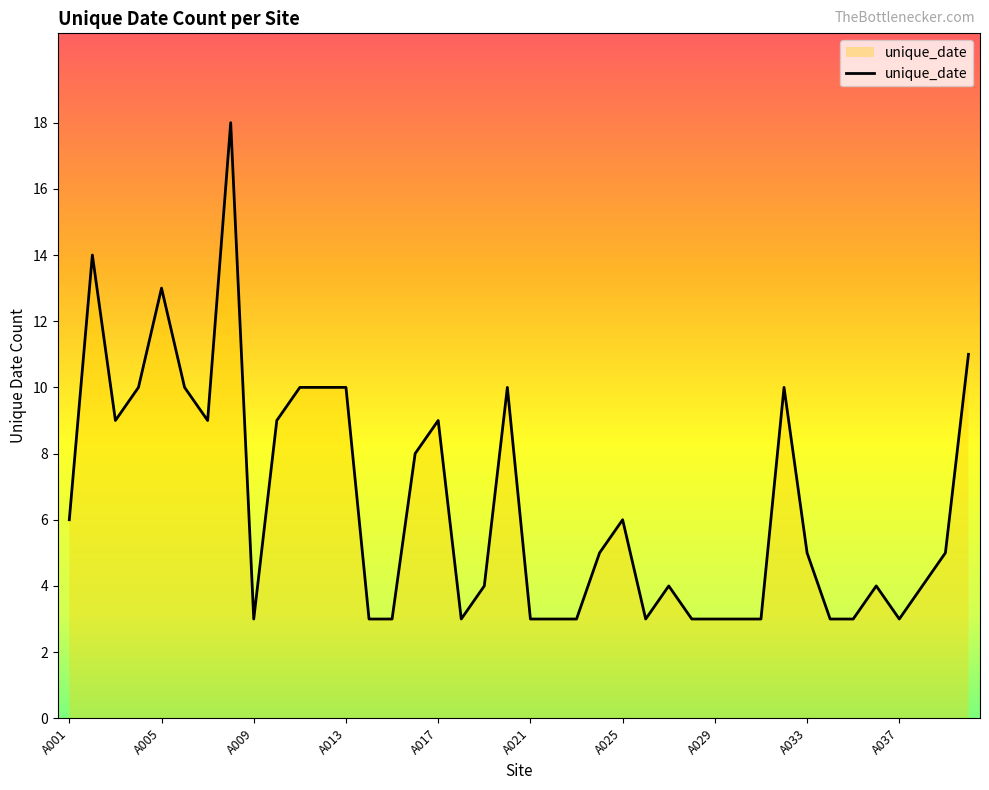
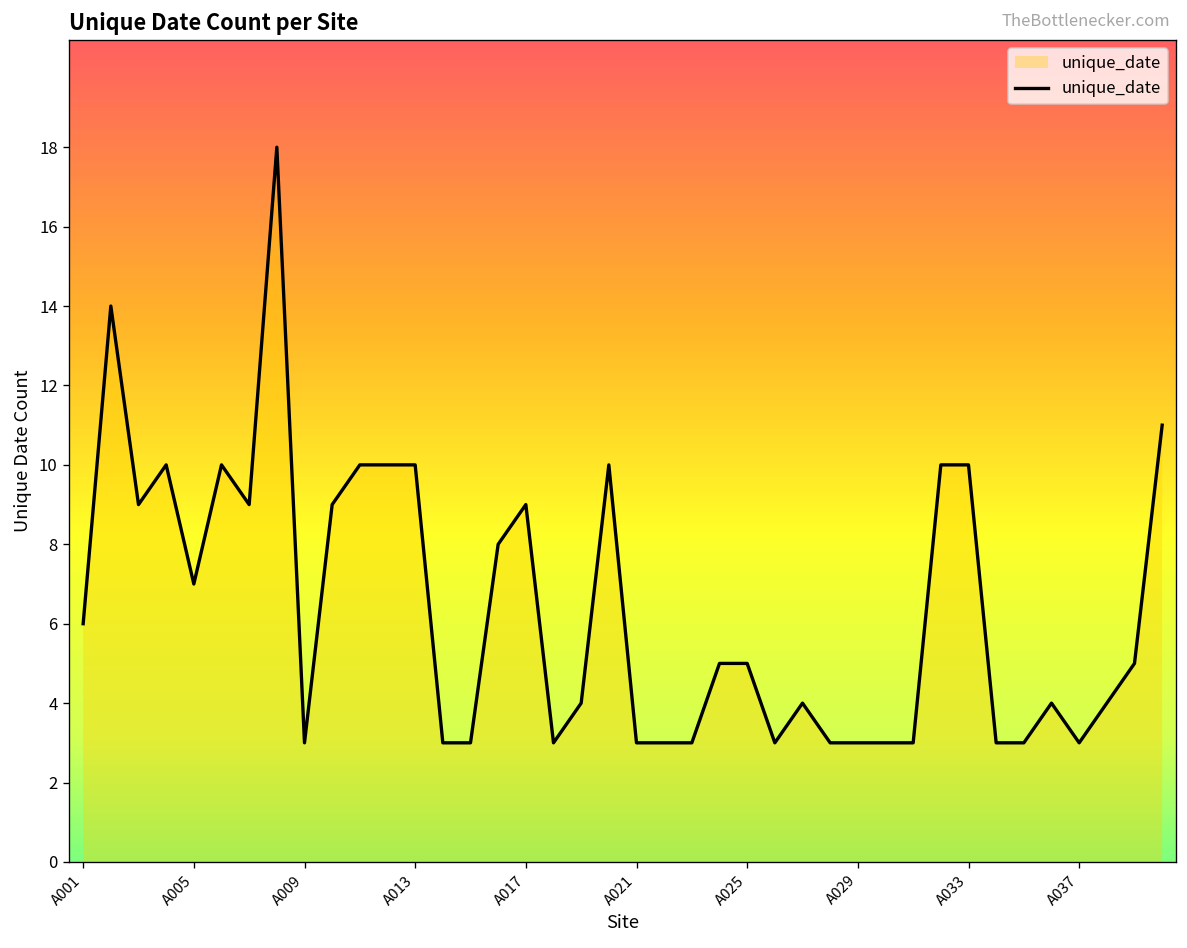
  {
    "A001": 6,
-   "A005": 13,
+   "A005": 7,
    "A009": 3,
    "A013": 10,
    "A017": 9,
    "A021": 3,
-   "A025": 6,
+   "A025": 5,
    "A029": 3,
-   "A033": 5,
+   "A033": 10,
    "A037": 3
  }
